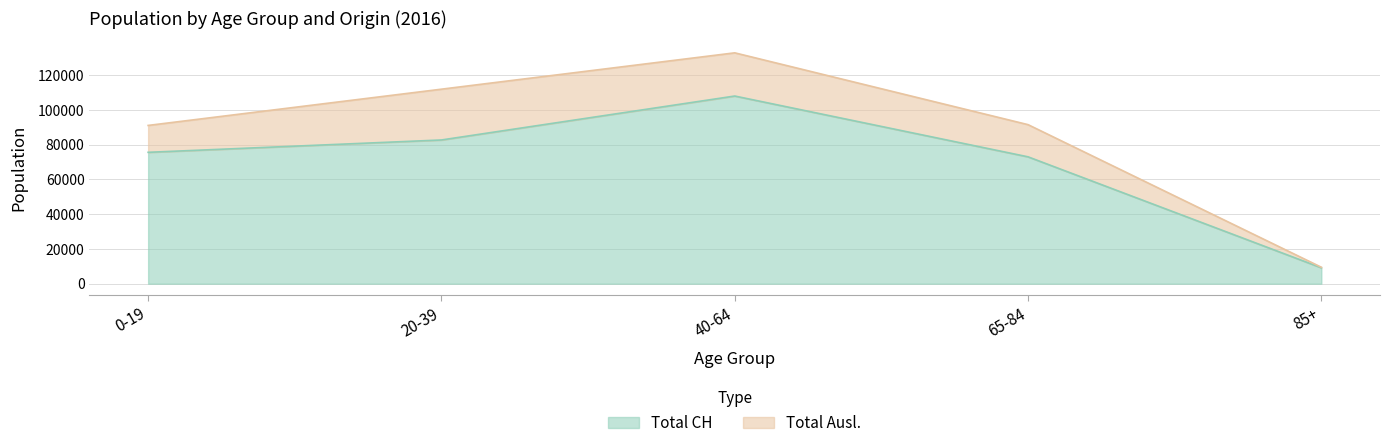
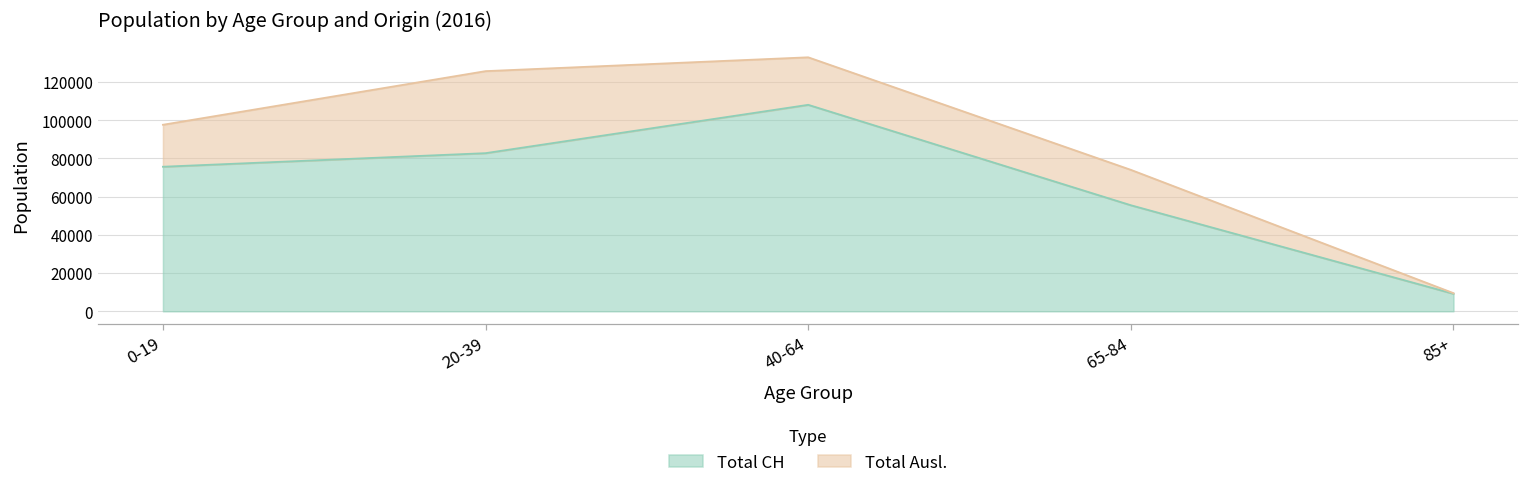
  {
    "Total CH": {
      "0-19": 76000,
      "20-39": 83000,
      "40-64": 108000,
-     "65-84": 73000
+     "65-84": 55000
    },
    "Total Ausl.": {
-     "0-19": 15000,
-     "20-39": 29000,
+     "0-19": 22000,
+     "20-39": 43000,
      "40-64": 25000,
      "65-84": 19000
    }
  }
